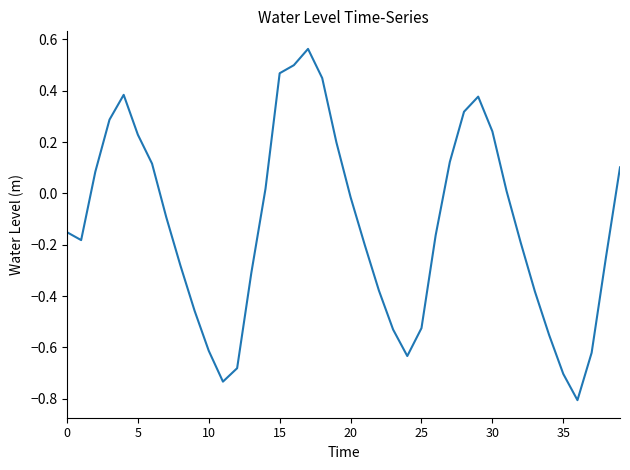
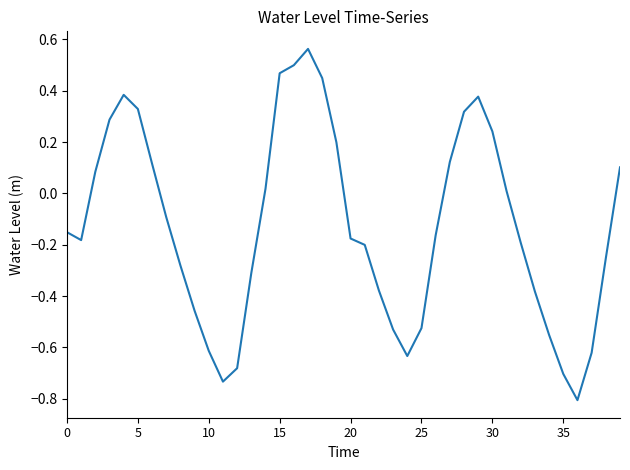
  {
    "0": -0.15,
-   "5": 0.23,
+   "5": 0.33,
    "10": -0.61,
    "15": 0.47,
-   "20": -0.01,
+   "20": -0.18,
    "25": -0.53,
    "30": 0.24,
    "35": -0.70
  }
